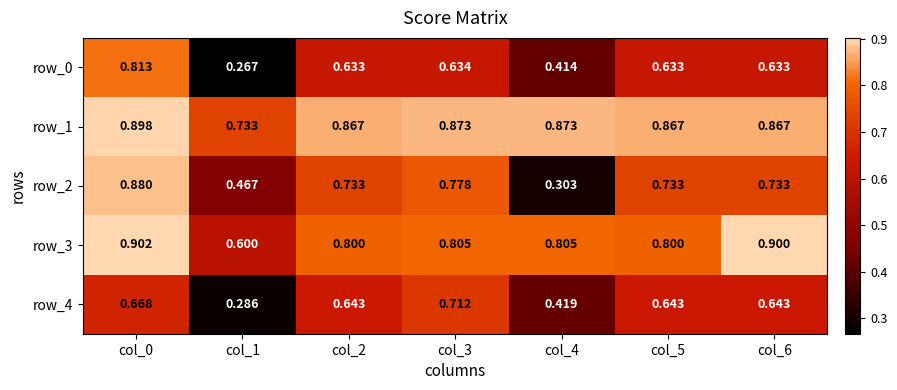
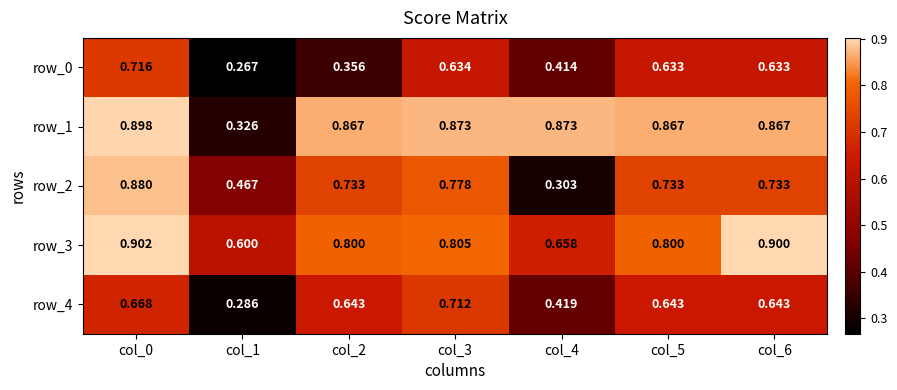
  {
    "row_0": {
-     "col_0": 0.813,
+     "col_0": 0.716,
      "col_1": 0.267,
-     "col_2": 0.633,
+     "col_2": 0.356,
      "col_3": 0.634,
      "col_4": 0.414,
      "col_5": 0.633,
      "col_6": 0.633
    },
    "row_1": {
      "col_0": 0.898,
-     "col_1": 0.733,
+     "col_1": 0.326,
      "col_2": 0.867,
      "col_3": 0.873,
      "col_4": 0.873,
      "col_5": 0.867,
      "col_6": 0.867
    },
    "row_2": {
      "col_0": 0.880,
      "col_1": 0.467,
      "col_2": 0.733,
      "col_3": 0.778,
      "col_4": 0.303,
      "col_5": 0.733,
      "col_6": 0.733
    },
    "row_3": {
      "col_0": 0.902,
      "col_1": 0.600,
      "col_2": 0.800,
      "col_3": 0.805,
-     "col_4": 0.805,
+     "col_4": 0.658,
      "col_5": 0.800,
      "col_6": 0.900
    },
    "row_4": {
      "col_0": 0.668,
      "col_1": 0.286,
      "col_2": 0.643,
      "col_3": 0.712,
      "col_4": 0.419,
      "col_5": 0.643,
      "col_6": 0.643
    }
  }
